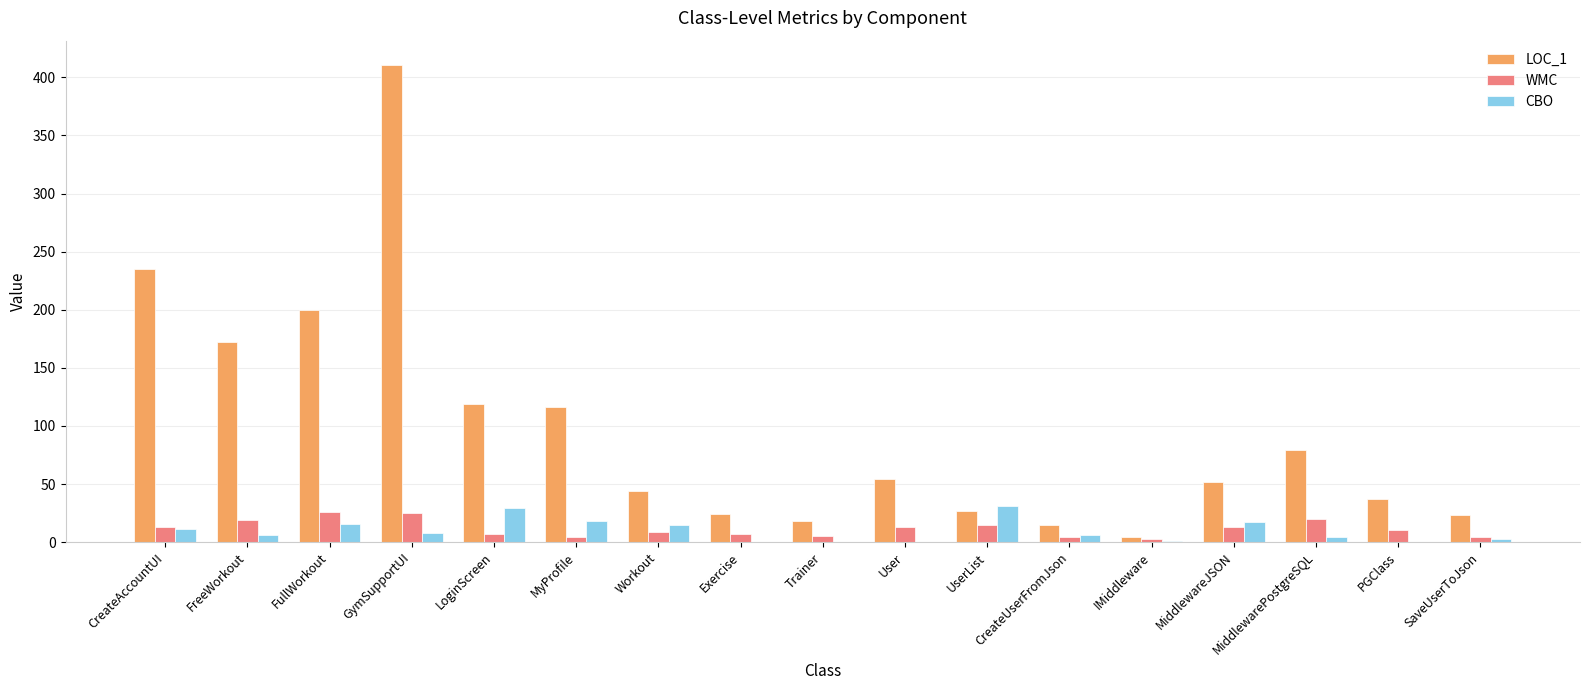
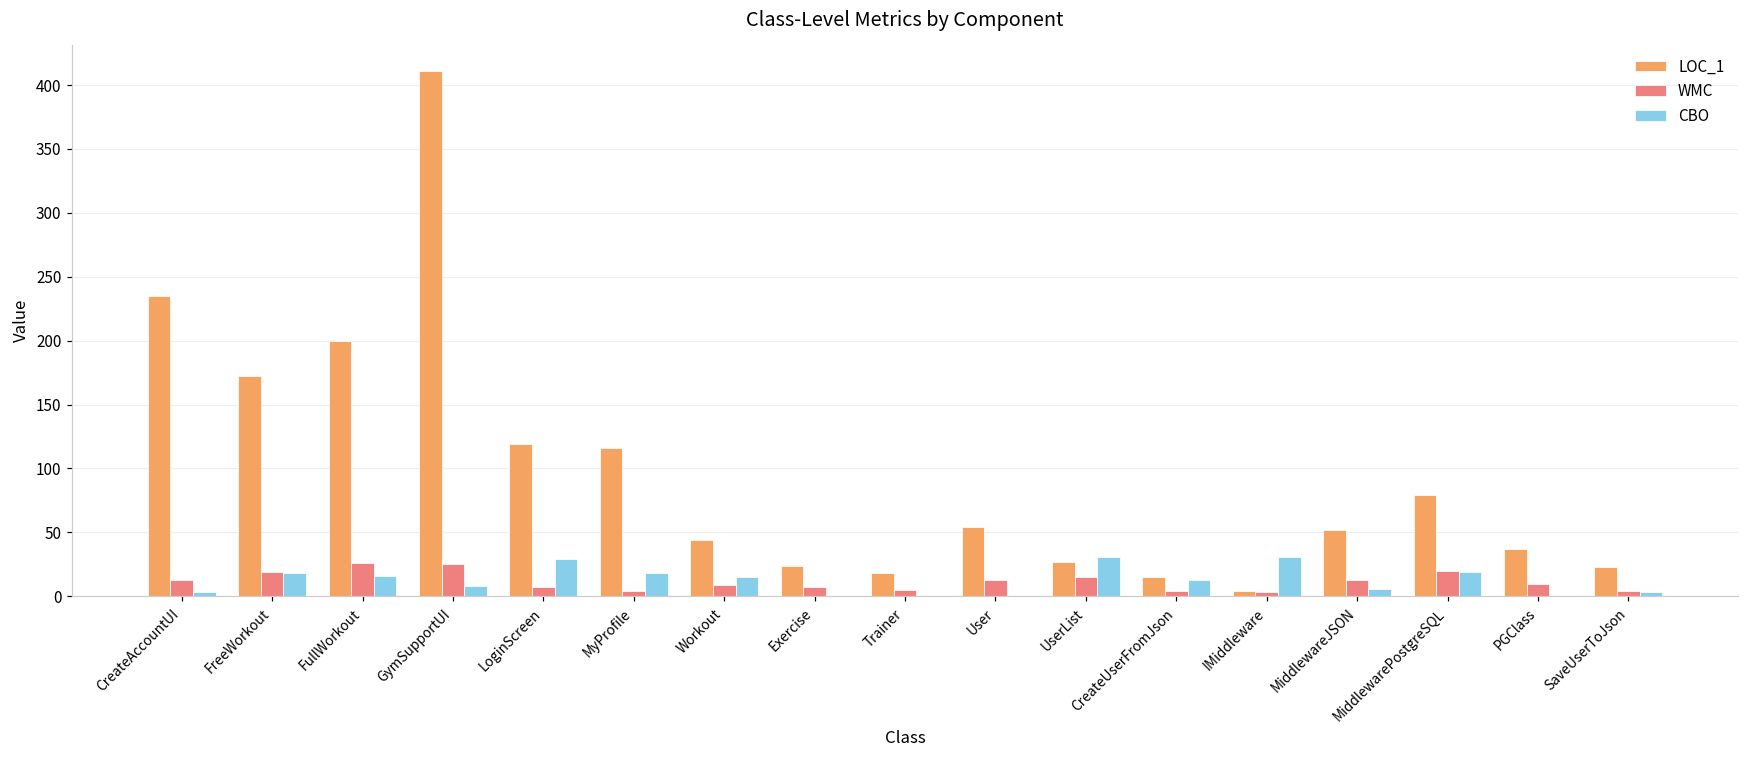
  {
    "CBO": {
-     "CreateAccountUI": 11,
-     "FreeWorkout": 6,
+     "CreateAccountUI": 3,
+     "FreeWorkout": 18,
      "FullWorkout": 16,
      "GymSupportUI": 8,
      "LoginScreen": 29,
      "MyProfile": 18,
      "Workout": 15,
      "Exercise": 0,
      "Trainer": 0,
      "User": 0,
      "UserList": 31,
-     "CreateUserFromJson": 6,
-     "IMiddleware": 1,
-     "MiddlewareJSON": 17,
-     "MiddlewarePostgreSQL": 4,
+     "CreateUserFromJson": 13,
+     "IMiddleware": 31,
+     "MiddlewareJSON": 6,
+     "MiddlewarePostgreSQL": 19,
      "PGClass": 0,
      "SaveUserToJson": 3
    }
  }
